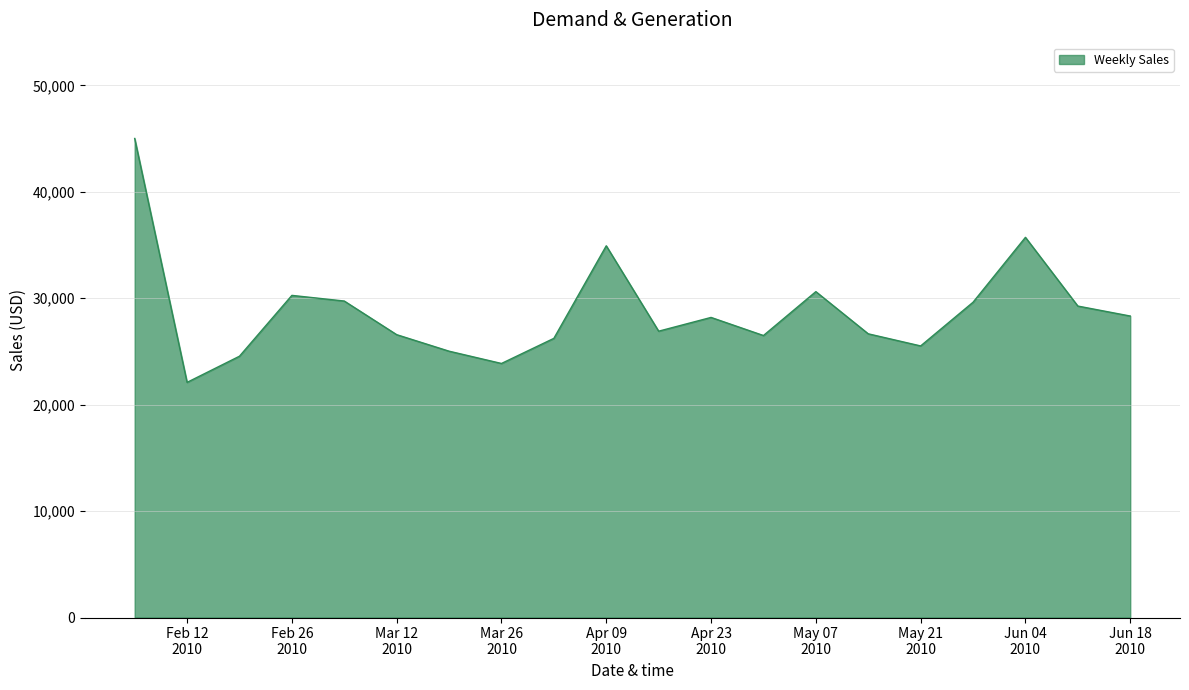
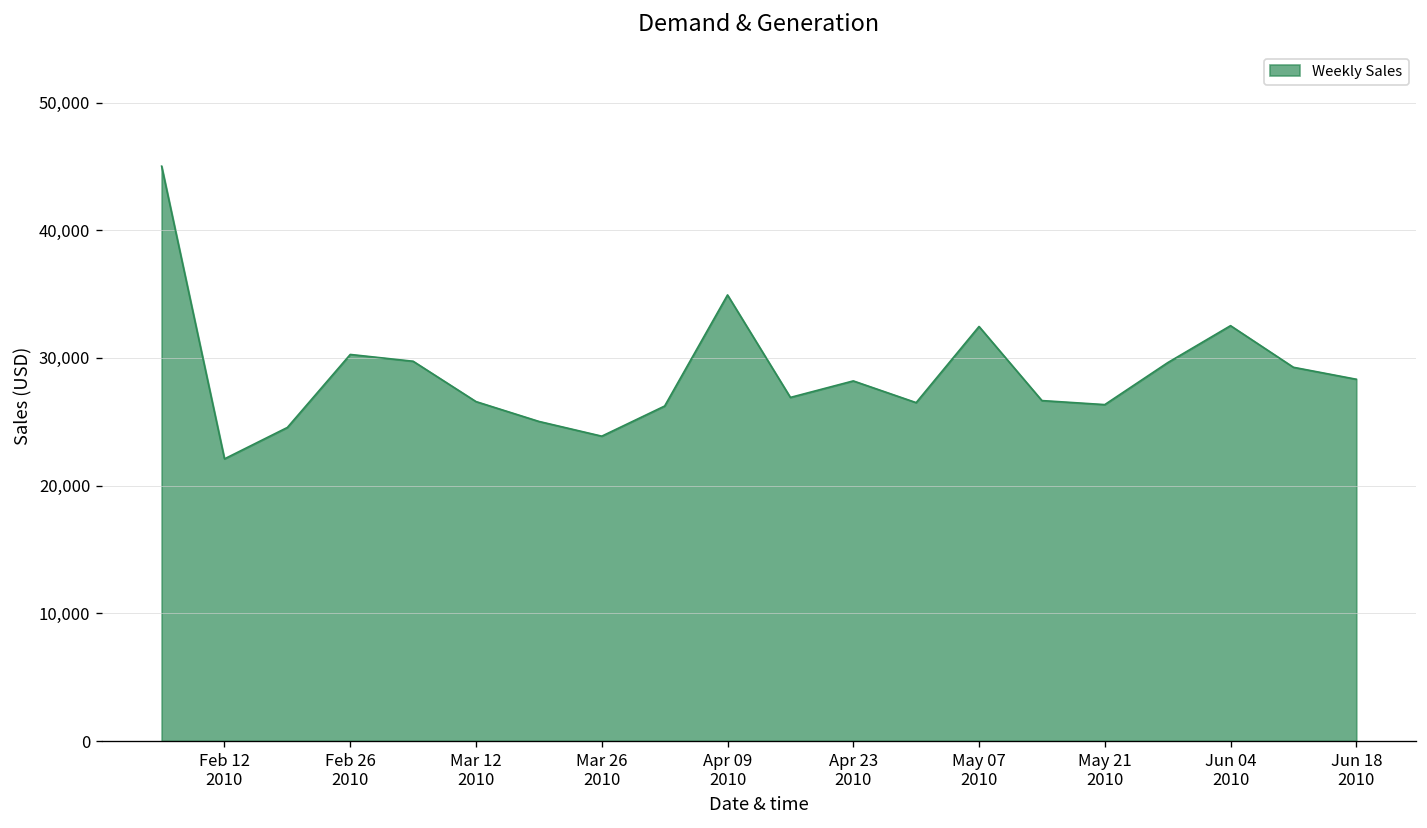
  {
    "Feb 12 2010": "22,100",
    "Feb 26 2010": "30,300",
    "Mar 12 2010": "26,600",
    "Mar 26 2010": "23,900",
    "Apr 09 2010": "34,900",
    "Apr 23 2010": "28,200",
-   "May 07 2010": "30,600",
-   "May 21 2010": "25,500",
-   "Jun 04 2010": "35,700",
+   "May 07 2010": "32,500",
+   "May 21 2010": "26,300",
+   "Jun 04 2010": "32,500",
    "Jun 18 2010": "28,300"
  }
